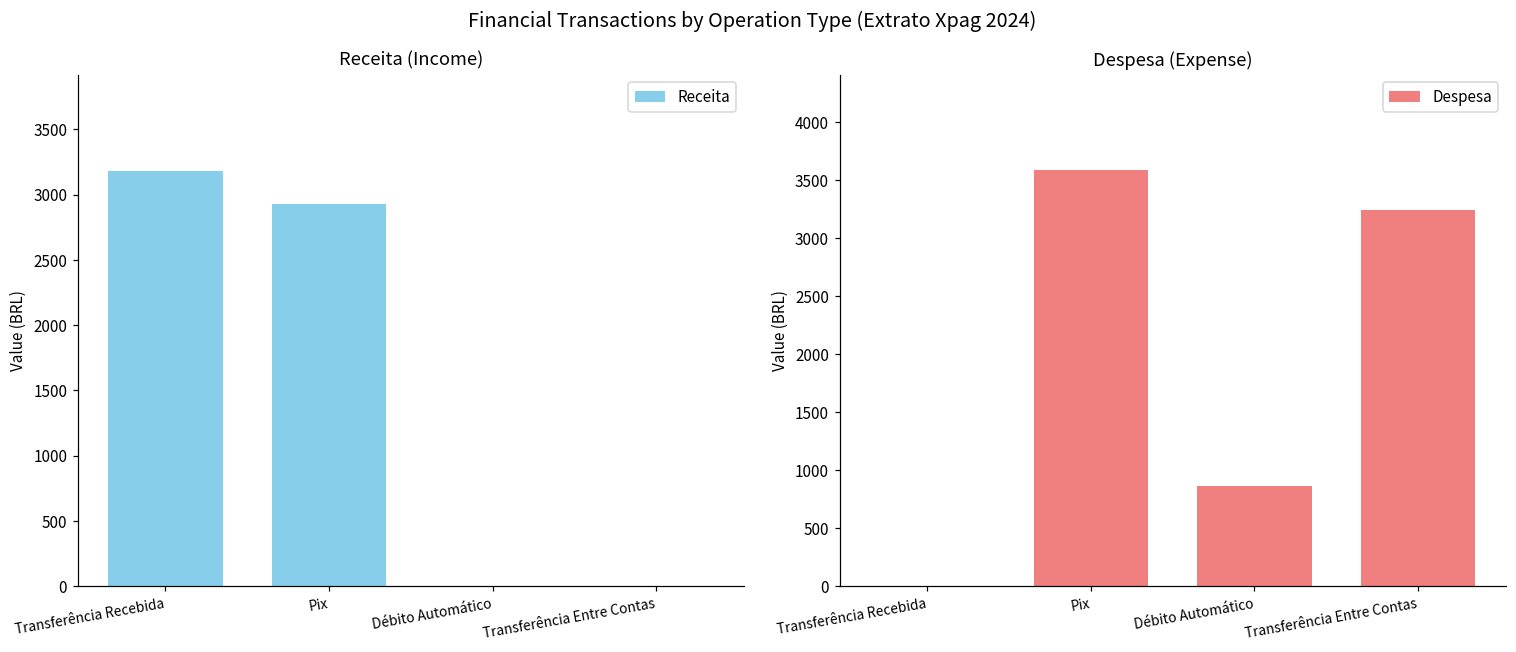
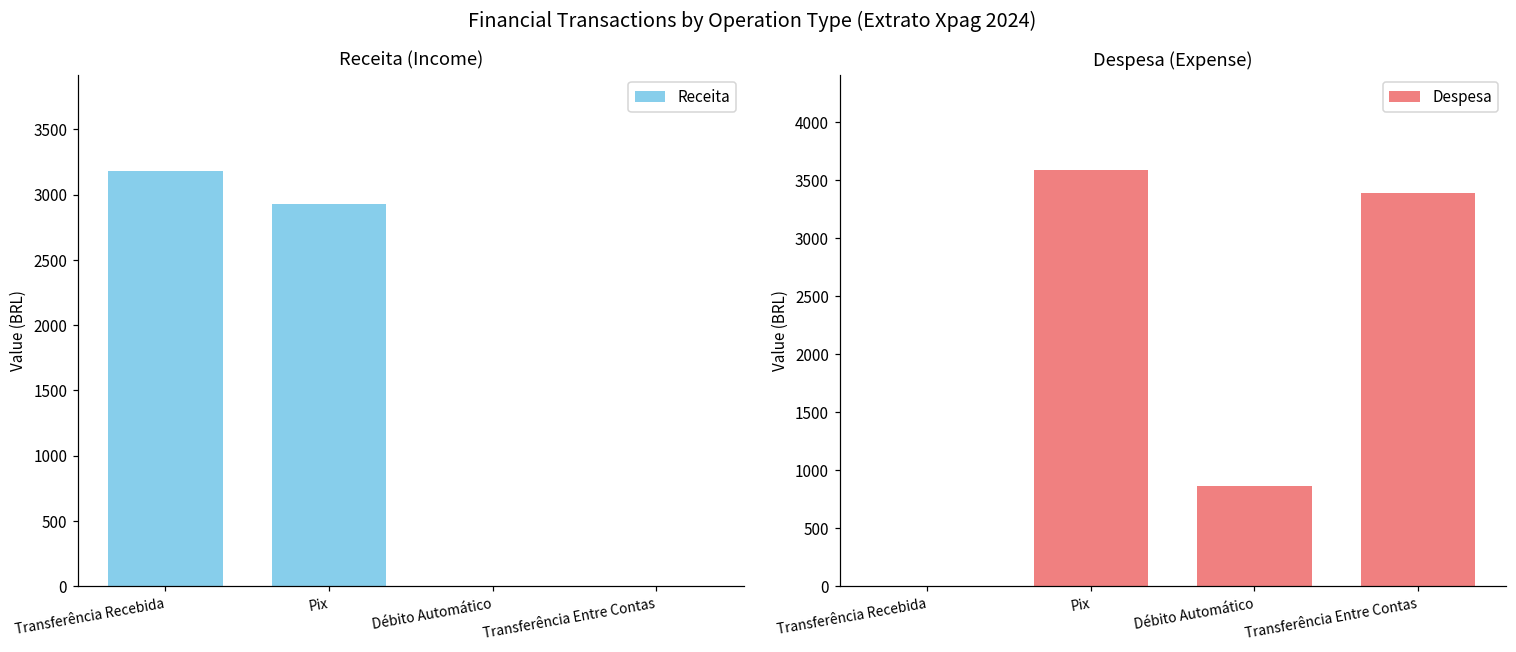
  {
    "Receita (Income)": {
      "Transferência Recebida": 3180,
      "Pix": 2930,
      "Débito Automático": 0,
      "Transferência Entre Contas": 0
    },
    "Despesa (Expense)": {
      "Transferência Recebida": 0,
      "Pix": 3590,
      "Débito Automático": 870,
-     "Transferência Entre Contas": 3240
+     "Transferência Entre Contas": 3390
    }
  }
